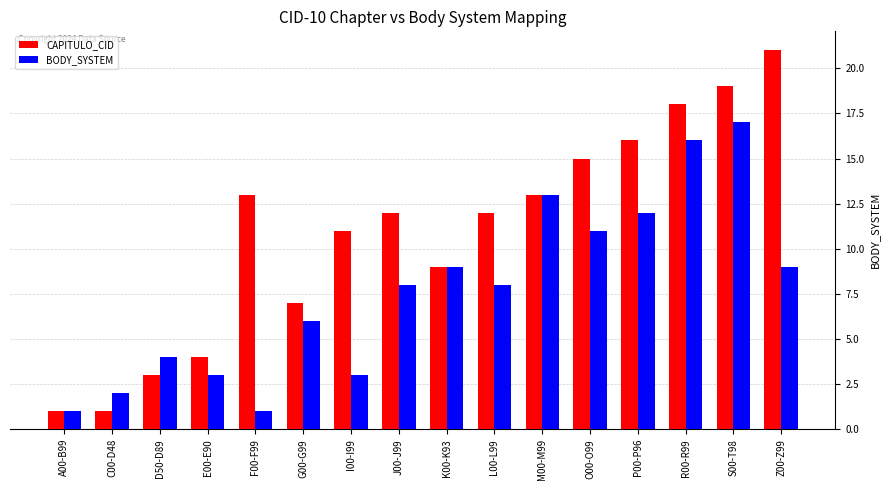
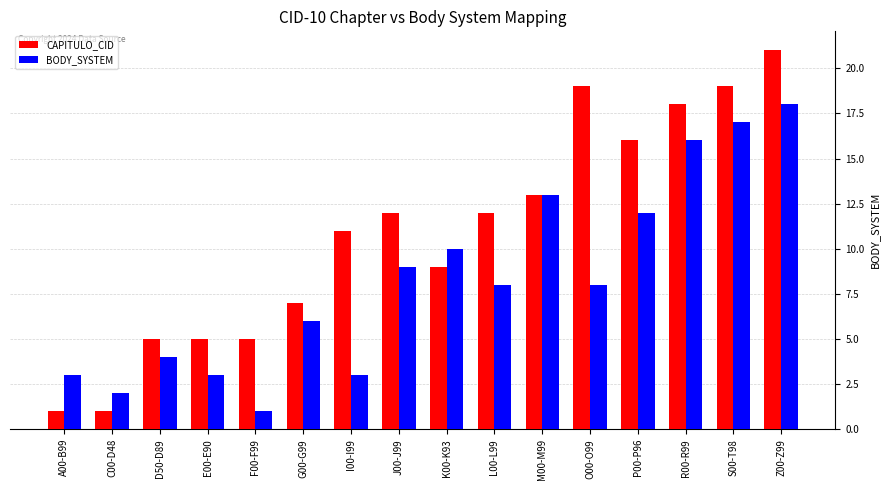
  {
    "CAPITULO_CID": {
      "A00-B99": 1,
      "C00-D48": 1,
-     "D50-D89": 3,
-     "E00-E90": 4,
-     "F00-F99": 13,
+     "D50-D89": 5,
+     "E00-E90": 5,
+     "F00-F99": 5,
      "G00-G99": 7,
      "I00-I99": 11,
      "J00-J99": 12,
      "K00-K93": 9,
      "L00-L99": 12,
      "M00-M99": 13,
-     "O00-O99": 15,
+     "O00-O99": 19,
      "P00-P96": 16,
      "R00-R99": 18,
      "S00-T98": 19,
      "Z00-Z99": 21
    },
    "BODY_SYSTEM": {
-     "A00-B99": 1,
+     "A00-B99": 3,
      "C00-D48": 2,
      "D50-D89": 4,
      "E00-E90": 3,
      "F00-F99": 1,
      "G00-G99": 6,
      "I00-I99": 3,
-     "J00-J99": 8,
-     "K00-K93": 9,
+     "J00-J99": 9,
+     "K00-K93": 10,
      "L00-L99": 8,
      "M00-M99": 13,
-     "O00-O99": 11,
+     "O00-O99": 8,
      "P00-P96": 12,
      "R00-R99": 16,
      "S00-T98": 17,
-     "Z00-Z99": 9
+     "Z00-Z99": 18
    }
  }
